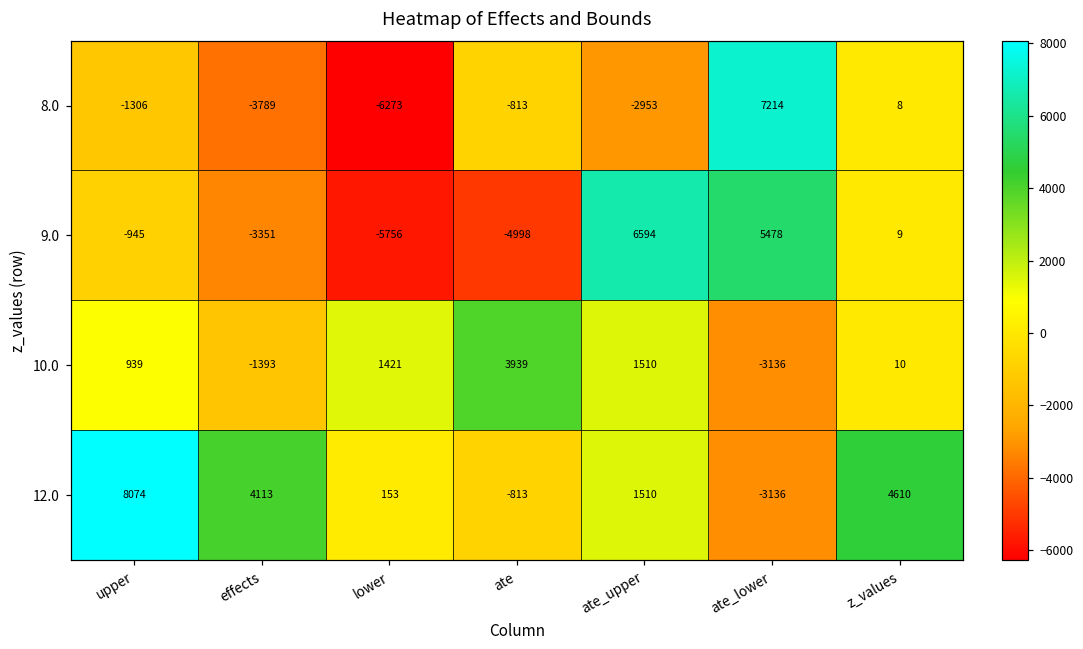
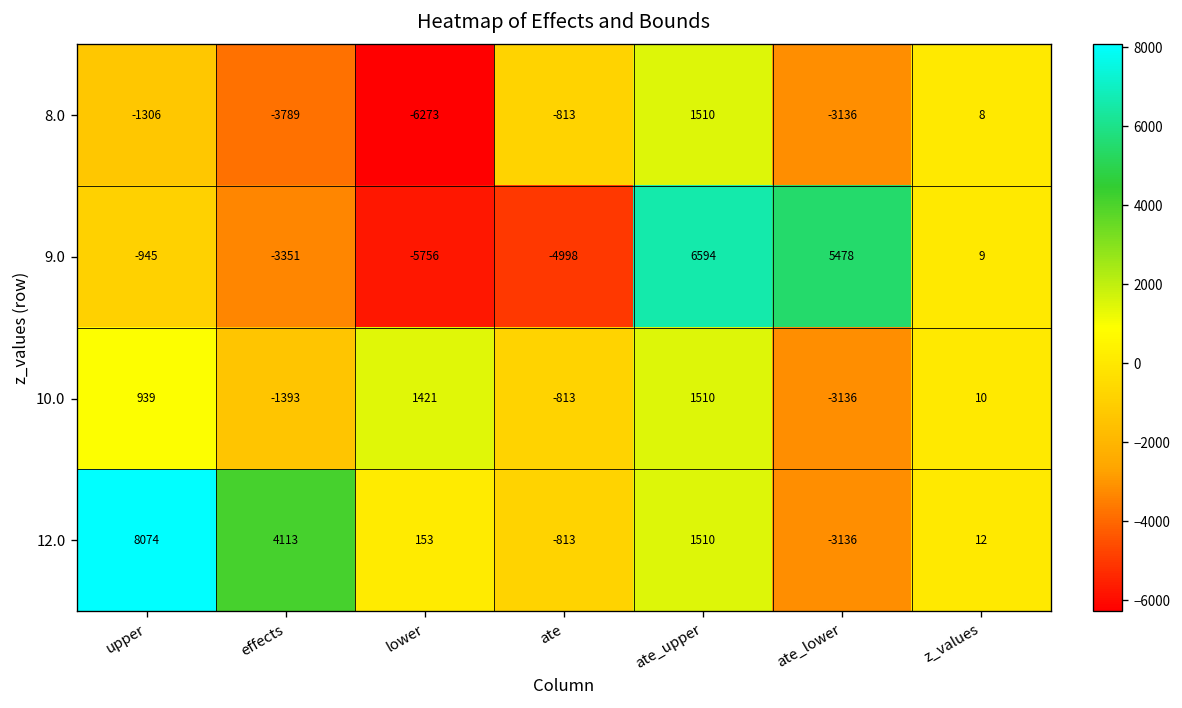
  {
    "8.0": {
      "upper": -1306,
      "effects": -3789,
      "lower": -6273,
      "ate": -813,
-     "ate_upper": -2953,
-     "ate_lower": 7214,
+     "ate_upper": 1510,
+     "ate_lower": -3136,
      "z_values": 8
    },
    "9.0": {
      "upper": -945,
      "effects": -3351,
      "lower": -5756,
      "ate": -4998,
      "ate_upper": 6594,
      "ate_lower": 5478,
      "z_values": 9
    },
    "10.0": {
      "upper": 939,
      "effects": -1393,
      "lower": 1421,
-     "ate": 3939,
+     "ate": -813,
      "ate_upper": 1510,
      "ate_lower": -3136,
      "z_values": 10
    },
    "12.0": {
      "upper": 8074,
      "effects": 4113,
      "lower": 153,
      "ate": -813,
      "ate_upper": 1510,
      "ate_lower": -3136,
-     "z_values": 4610
+     "z_values": 12
    }
  }
